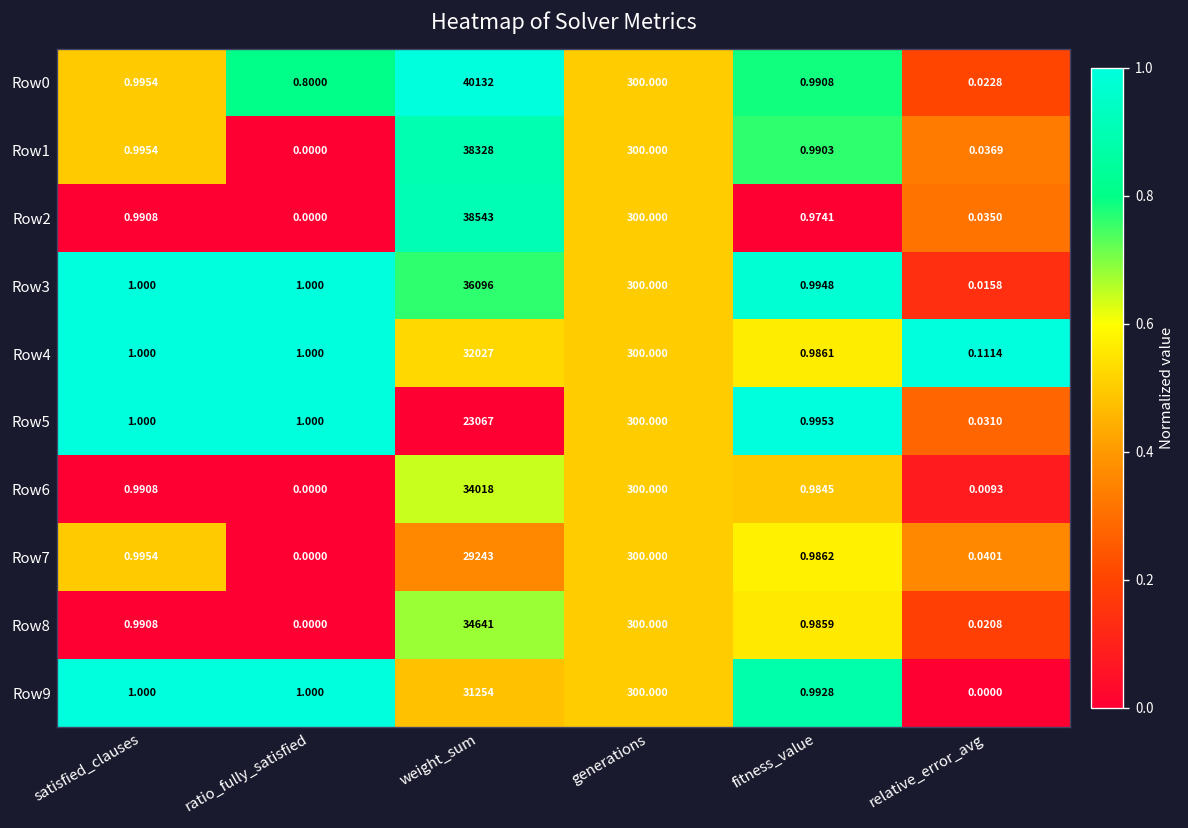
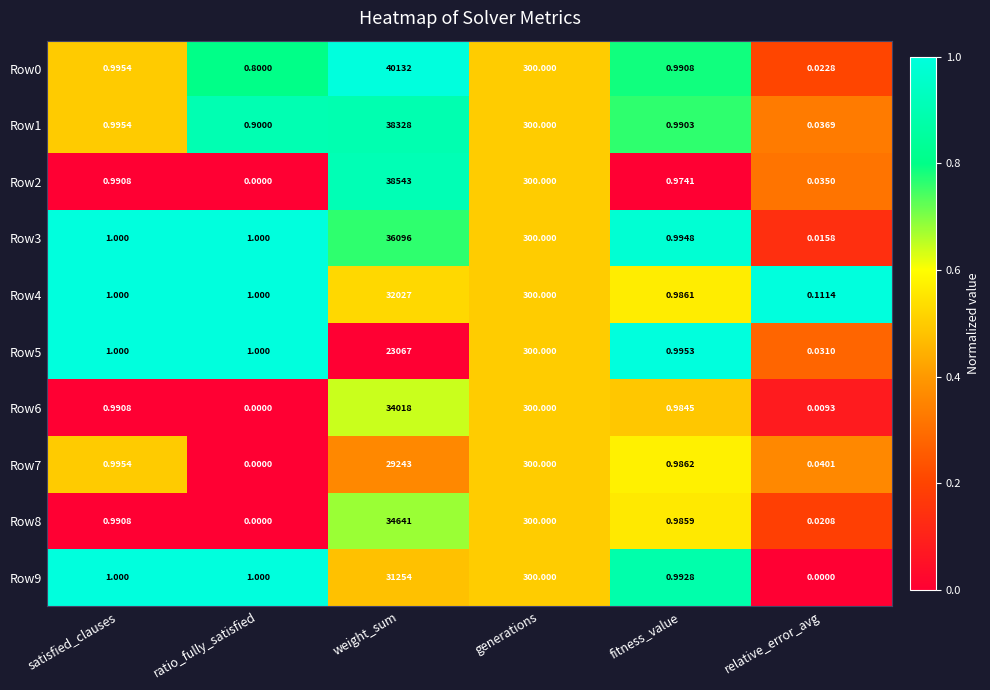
  {
    "Row0": {
      "satisfied_clauses": 0.9954,
      "ratio_fully_satisfied": 0.8000,
      "weight_sum": 40132,
      "generations": 300.000,
      "fitness_value": 0.9908,
      "relative_error_avg": 0.0228
    },
    "Row1": {
      "satisfied_clauses": 0.9954,
-     "ratio_fully_satisfied": 0.0000,
+     "ratio_fully_satisfied": 0.9000,
      "weight_sum": 38328,
      "generations": 300.000,
      "fitness_value": 0.9903,
      "relative_error_avg": 0.0369
    },
    "Row2": {
      "satisfied_clauses": 0.9908,
      "ratio_fully_satisfied": 0.0000,
      "weight_sum": 38543,
      "generations": 300.000,
      "fitness_value": 0.9741,
      "relative_error_avg": 0.0350
    },
    "Row3": {
      "satisfied_clauses": 1.000,
      "ratio_fully_satisfied": 1.000,
      "weight_sum": 36096,
      "generations": 300.000,
      "fitness_value": 0.9948,
      "relative_error_avg": 0.0158
    },
    "Row4": {
      "satisfied_clauses": 1.000,
      "ratio_fully_satisfied": 1.000,
      "weight_sum": 32027,
      "generations": 300.000,
      "fitness_value": 0.9861,
      "relative_error_avg": 0.1114
    },
    "Row5": {
      "satisfied_clauses": 1.000,
      "ratio_fully_satisfied": 1.000,
      "weight_sum": 23067,
      "generations": 300.000,
      "fitness_value": 0.9953,
      "relative_error_avg": 0.0310
    },
    "Row6": {
      "satisfied_clauses": 0.9908,
      "ratio_fully_satisfied": 0.0000,
      "weight_sum": 34018,
      "generations": 300.000,
      "fitness_value": 0.9845,
      "relative_error_avg": 0.0093
    },
    "Row7": {
      "satisfied_clauses": 0.9954,
      "ratio_fully_satisfied": 0.0000,
      "weight_sum": 29243,
      "generations": 300.000,
      "fitness_value": 0.9862,
      "relative_error_avg": 0.0401
    },
    "Row8": {
      "satisfied_clauses": 0.9908,
      "ratio_fully_satisfied": 0.0000,
      "weight_sum": 34641,
      "generations": 300.000,
      "fitness_value": 0.9859,
      "relative_error_avg": 0.0208
    },
    "Row9": {
      "satisfied_clauses": 1.000,
      "ratio_fully_satisfied": 1.000,
      "weight_sum": 31254,
      "generations": 300.000,
      "fitness_value": 0.9928,
      "relative_error_avg": 0.0000
    }
  }
